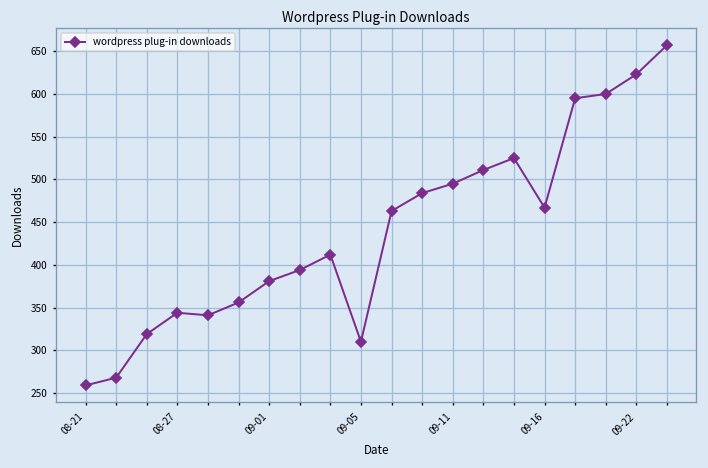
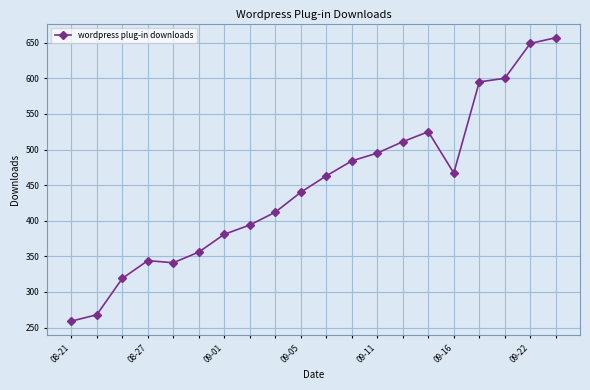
  {
    "08-21": 260,
    "08-27": 340,
    "09-01": 380,
-   "09-05": 310,
+   "09-05": 440,
    "09-11": 500,
    "09-16": 470,
-   "09-22": 620
+   "09-22": 650
  }
